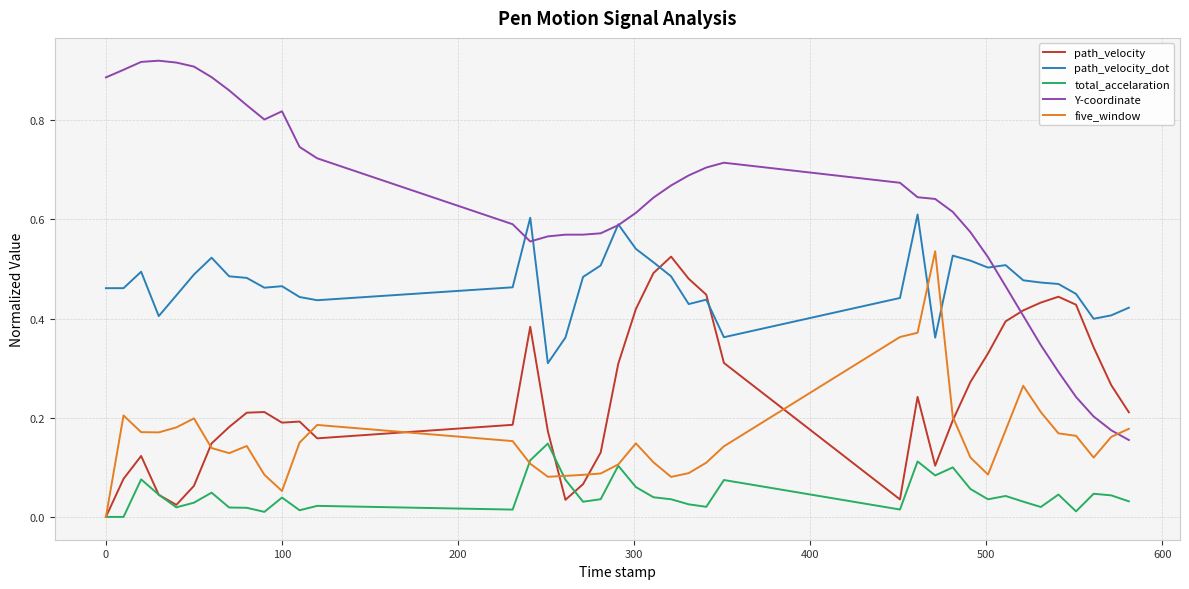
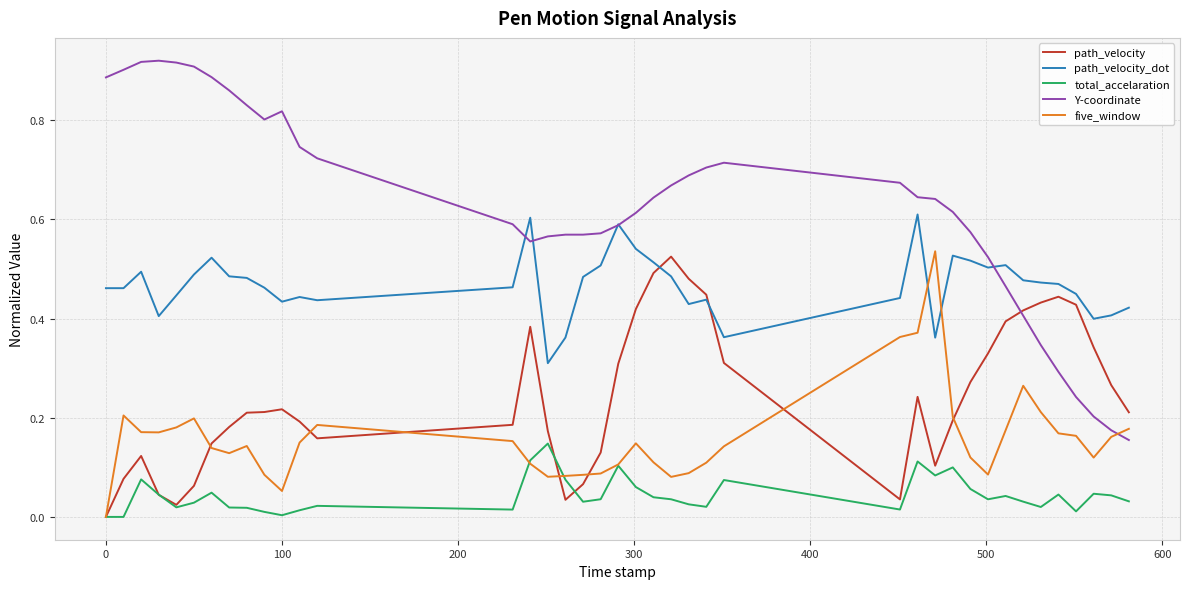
  {
    "path_velocity": {
-     "100": 0.19
+     "100": 0.22
    },
    "path_velocity_dot": {
      "0": 0.46,
-     "100": 0.47
+     "100": 0.43
    },
    "total_accelaration": {
-     "100": 0.04
+     "100": 0.00
    },
    "Y-coordinate": {
      "0": 0.89,
      "100": 0.82
    },
    "five_window": {
      "100": 0.05
    }
  }
